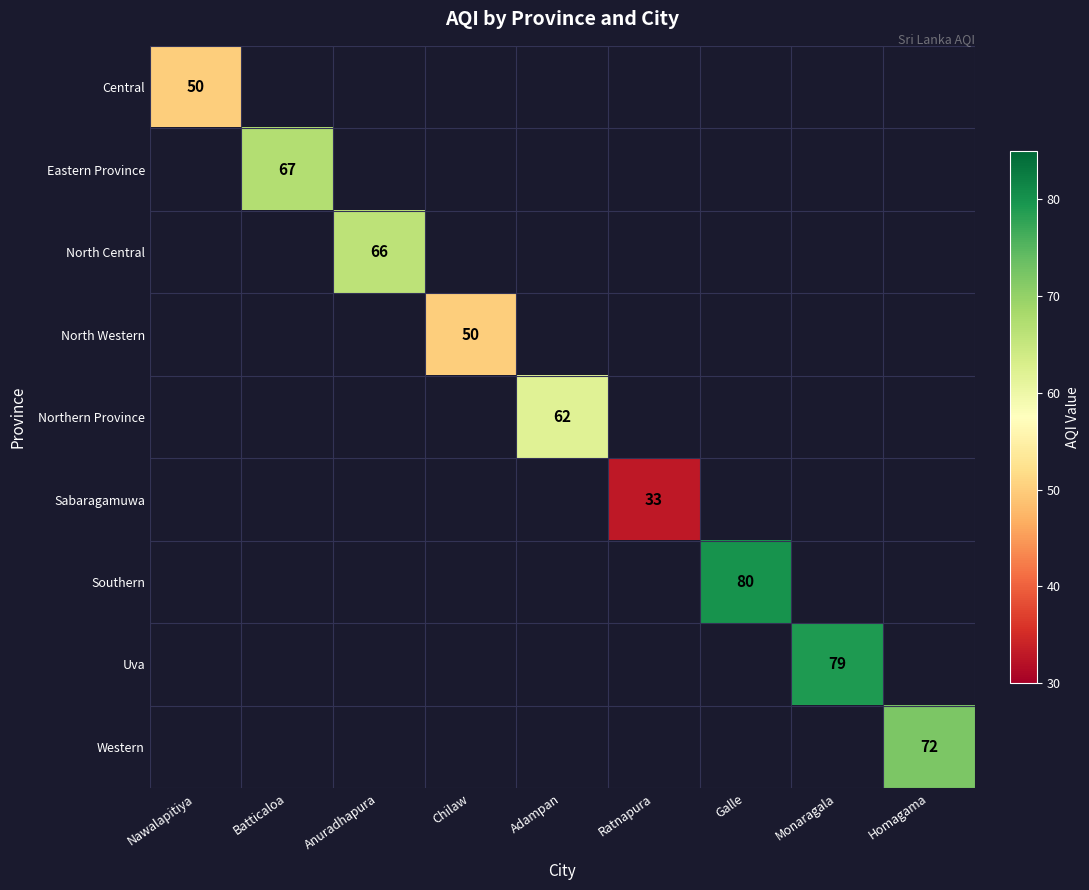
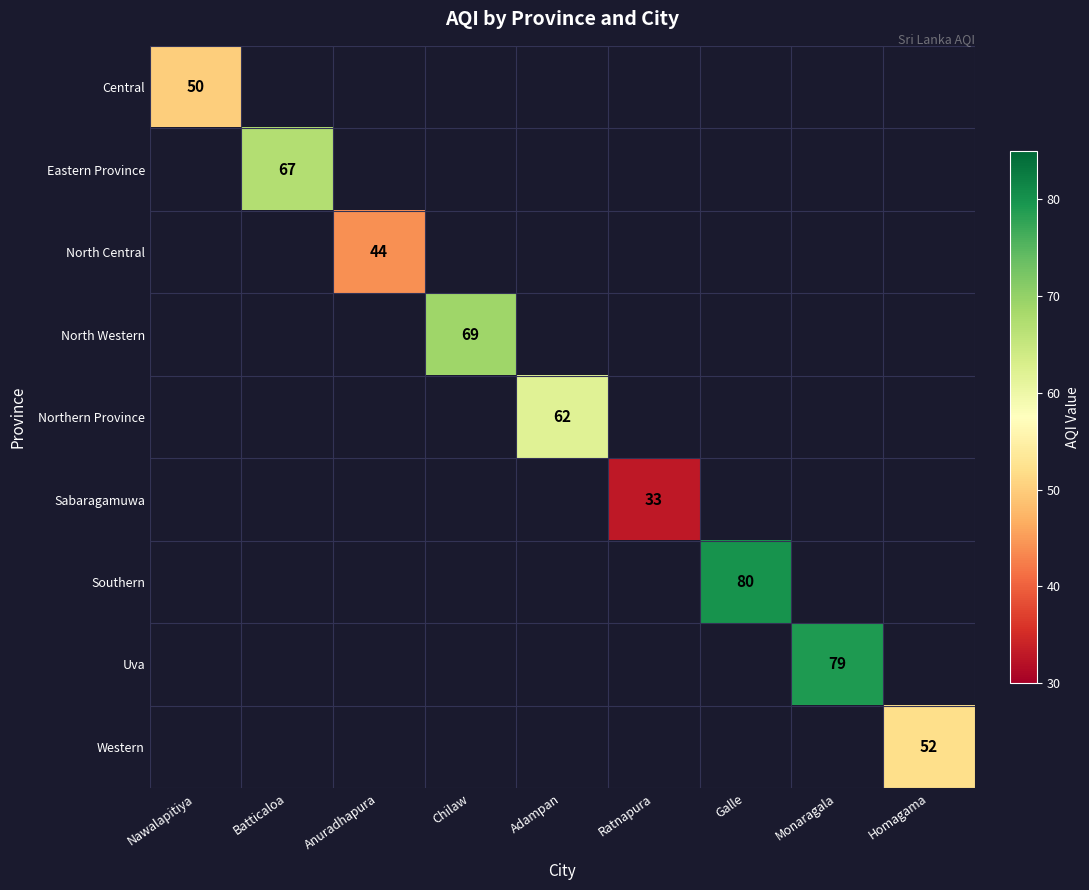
  {
    "Central": {
      "Nawalapitiya": 50
    },
    "Eastern Province": {
      "Batticaloa": 67
    },
    "North Central": {
-     "Anuradhapura": 66
+     "Anuradhapura": 44
    },
    "North Western": {
-     "Chilaw": 50
+     "Chilaw": 69
    },
    "Northern Province": {
      "Adampan": 62
    },
    "Sabaragamuwa": {
      "Ratnapura": 33
    },
    "Southern": {
      "Galle": 80
    },
    "Uva": {
      "Monaragala": 79
    },
    "Western": {
-     "Homagama": 72
+     "Homagama": 52
    }
  }
